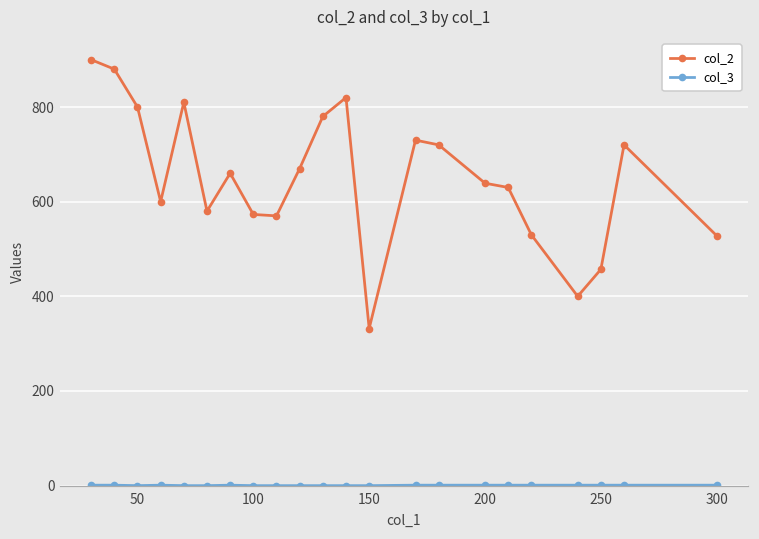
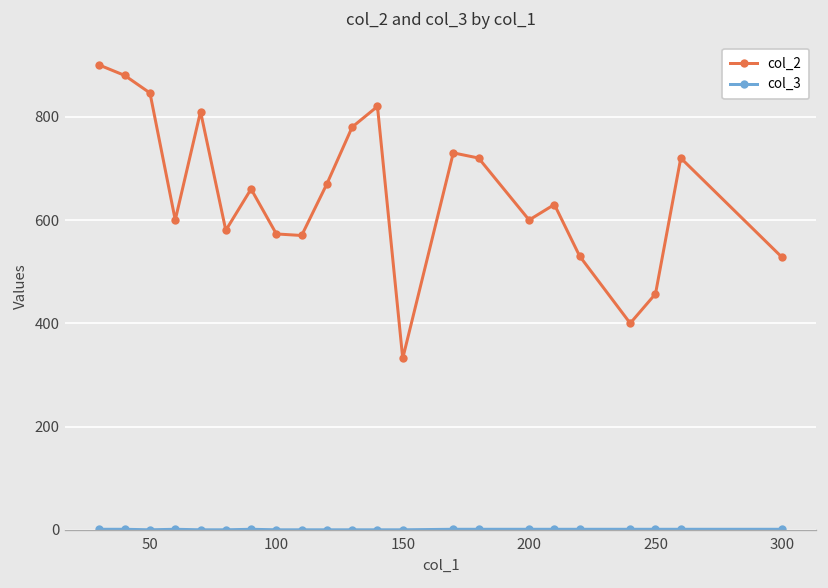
  {
    "col_2": {
-     "50": 800,
+     "50": 850,
      "100": 570,
      "150": 330,
-     "200": 640,
+     "200": 600,
      "250": 460,
      "300": 530
    },
    "col_3": {
      "50": 0,
      "100": 0,
      "150": 0,
      "200": 0,
      "250": 0,
      "300": 0
    }
  }
